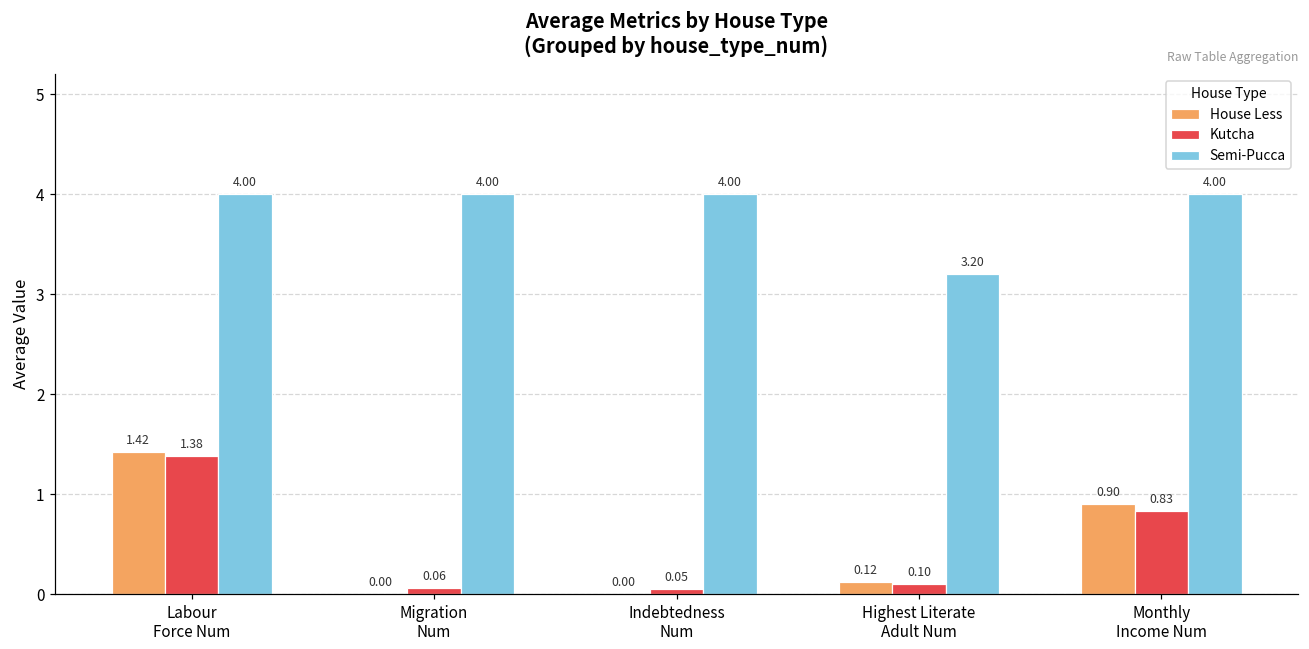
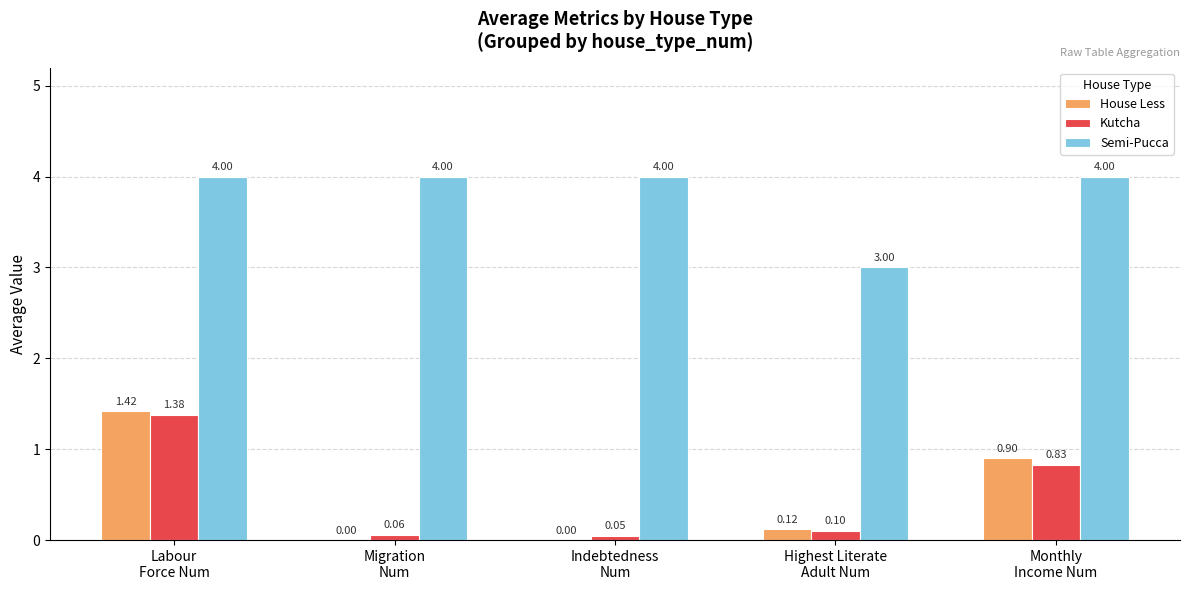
  {
    "House Less": {
      "Labour Force Num": 1.42,
      "Migration Num": 0.00,
      "Indebtedness Num": 0.00,
      "Highest Literate Adult Num": 0.12,
      "Monthly Income Num": 0.90
    },
    "Kutcha": {
      "Labour Force Num": 1.38,
      "Migration Num": 0.06,
      "Indebtedness Num": 0.05,
      "Highest Literate Adult Num": 0.10,
      "Monthly Income Num": 0.83
    },
    "Semi-Pucca": {
      "Labour Force Num": 4.00,
      "Migration Num": 4.00,
      "Indebtedness Num": 4.00,
-     "Highest Literate Adult Num": 3.20,
+     "Highest Literate Adult Num": 3.00,
      "Monthly Income Num": 4.00
    }
  }
